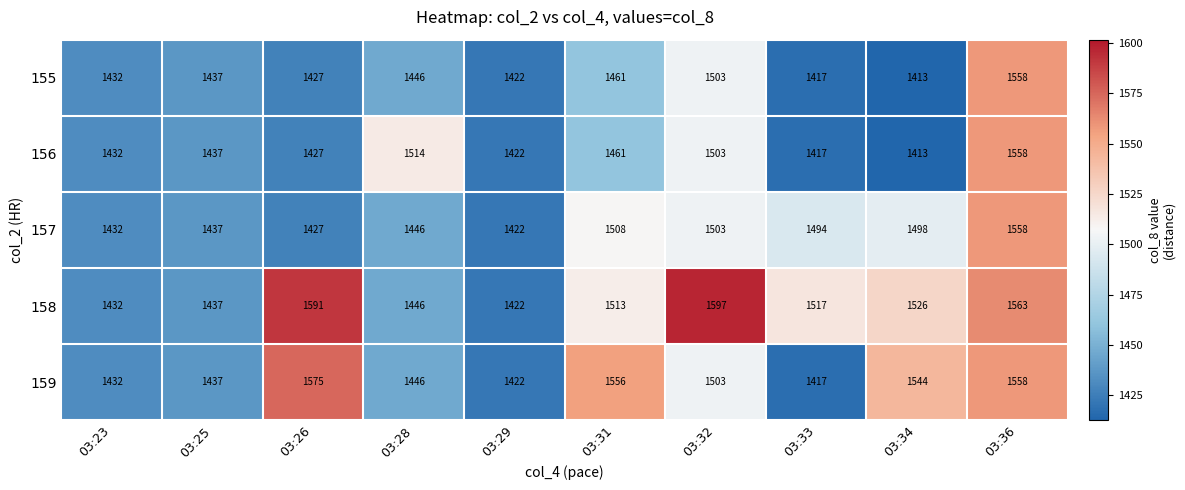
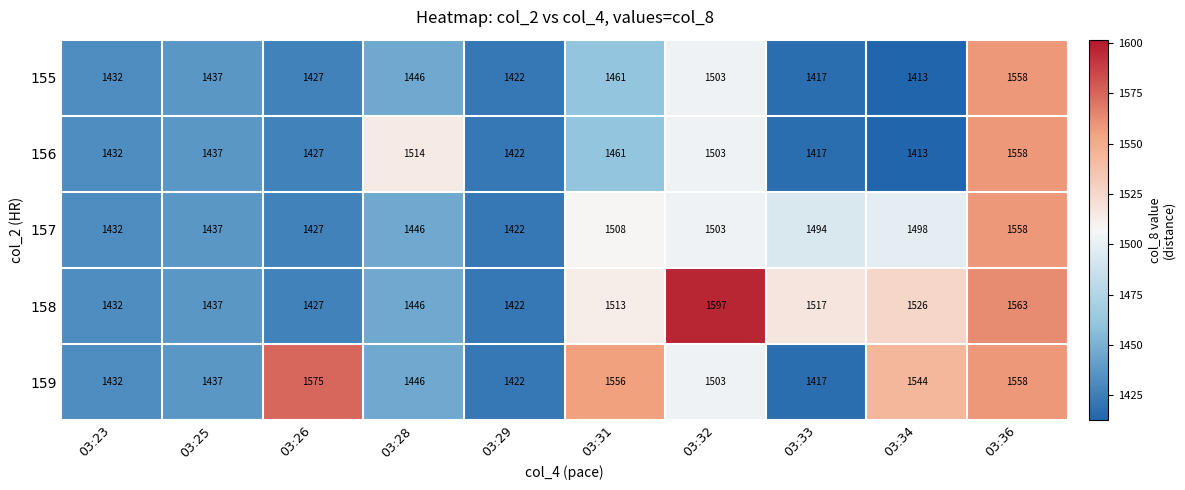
  {
    "155": {
      "03:23": 1432,
      "03:25": 1437,
      "03:26": 1427,
      "03:28": 1446,
      "03:29": 1422,
      "03:31": 1461,
      "03:32": 1503,
      "03:33": 1417,
      "03:34": 1413,
      "03:36": 1558
    },
    "156": {
      "03:23": 1432,
      "03:25": 1437,
      "03:26": 1427,
      "03:28": 1514,
      "03:29": 1422,
      "03:31": 1461,
      "03:32": 1503,
      "03:33": 1417,
      "03:34": 1413,
      "03:36": 1558
    },
    "157": {
      "03:23": 1432,
      "03:25": 1437,
      "03:26": 1427,
      "03:28": 1446,
      "03:29": 1422,
      "03:31": 1508,
      "03:32": 1503,
      "03:33": 1494,
      "03:34": 1498,
      "03:36": 1558
    },
    "158": {
      "03:23": 1432,
      "03:25": 1437,
-     "03:26": 1591,
+     "03:26": 1427,
      "03:28": 1446,
      "03:29": 1422,
      "03:31": 1513,
      "03:32": 1597,
      "03:33": 1517,
      "03:34": 1526,
      "03:36": 1563
    },
    "159": {
      "03:23": 1432,
      "03:25": 1437,
      "03:26": 1575,
      "03:28": 1446,
      "03:29": 1422,
      "03:31": 1556,
      "03:32": 1503,
      "03:33": 1417,
      "03:34": 1544,
      "03:36": 1558
    }
  }
